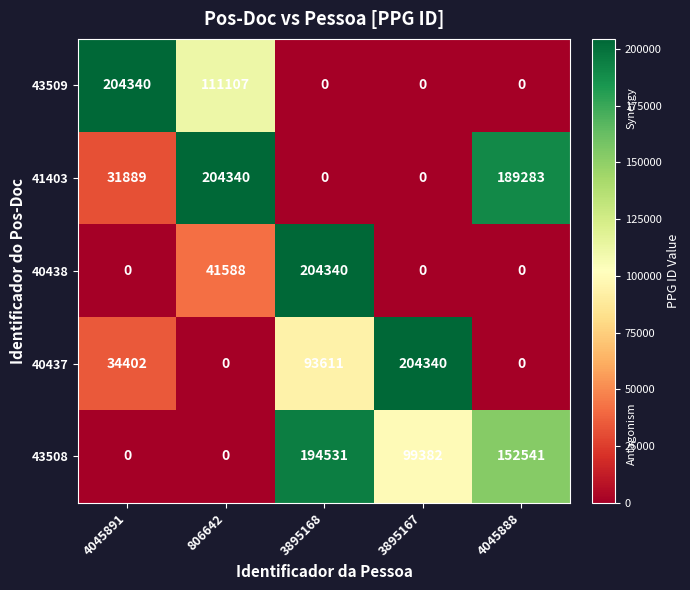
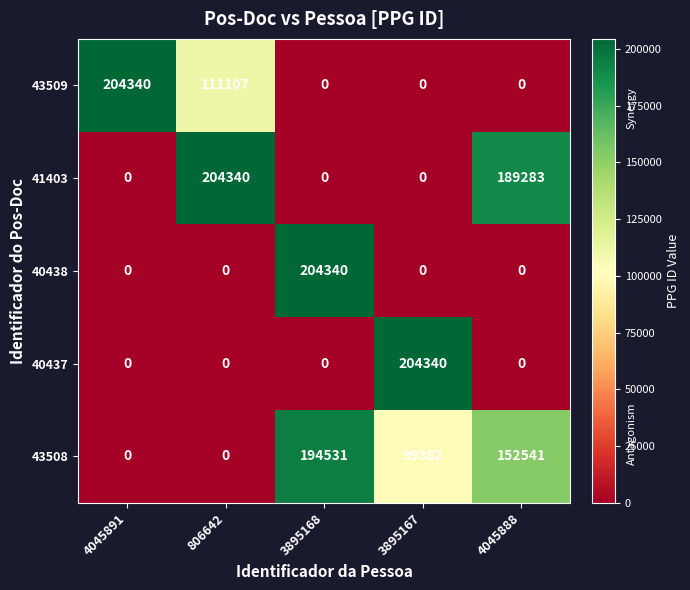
  {
    "43509": {
      "4045891": 204340,
      "806642": 111107,
      "3895168": 0,
      "3895167": 0,
      "4045888": 0
    },
    "41403": {
-     "4045891": 31889,
+     "4045891": 0,
      "806642": 204340,
      "3895168": 0,
      "3895167": 0,
      "4045888": 189283
    },
    "40438": {
      "4045891": 0,
-     "806642": 41588,
+     "806642": 0,
      "3895168": 204340,
      "3895167": 0,
      "4045888": 0
    },
    "40437": {
-     "4045891": 34402,
+     "4045891": 0,
      "806642": 0,
-     "3895168": 93611,
+     "3895168": 0,
      "3895167": 204340,
      "4045888": 0
    },
    "43508": {
      "4045891": 0,
      "806642": 0,
      "3895168": 194531,
      "3895167": 99382,
      "4045888": 152541
    }
  }
